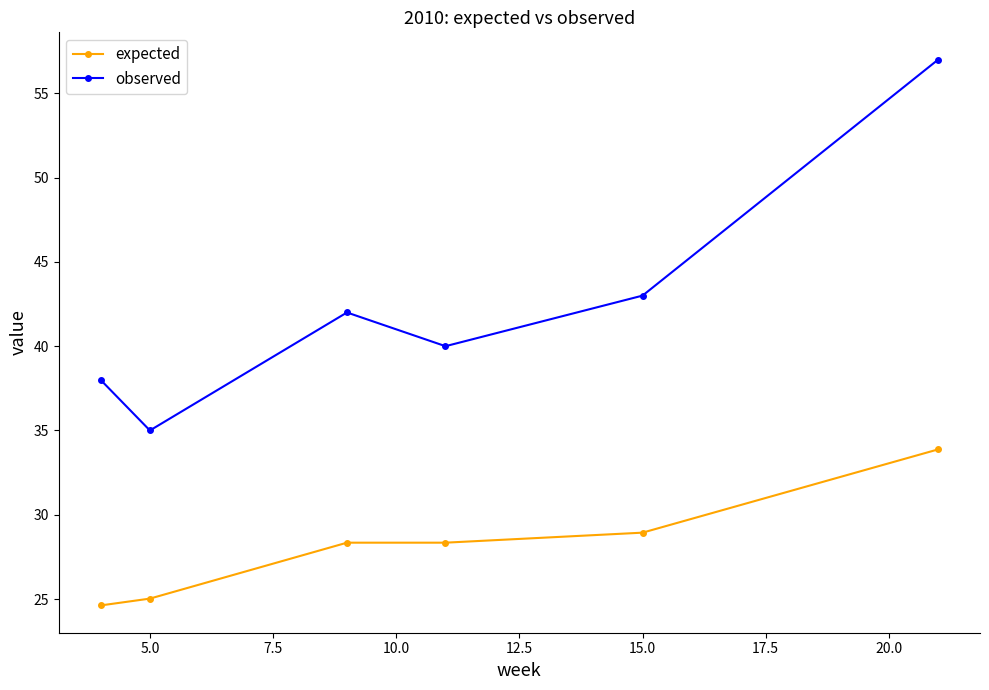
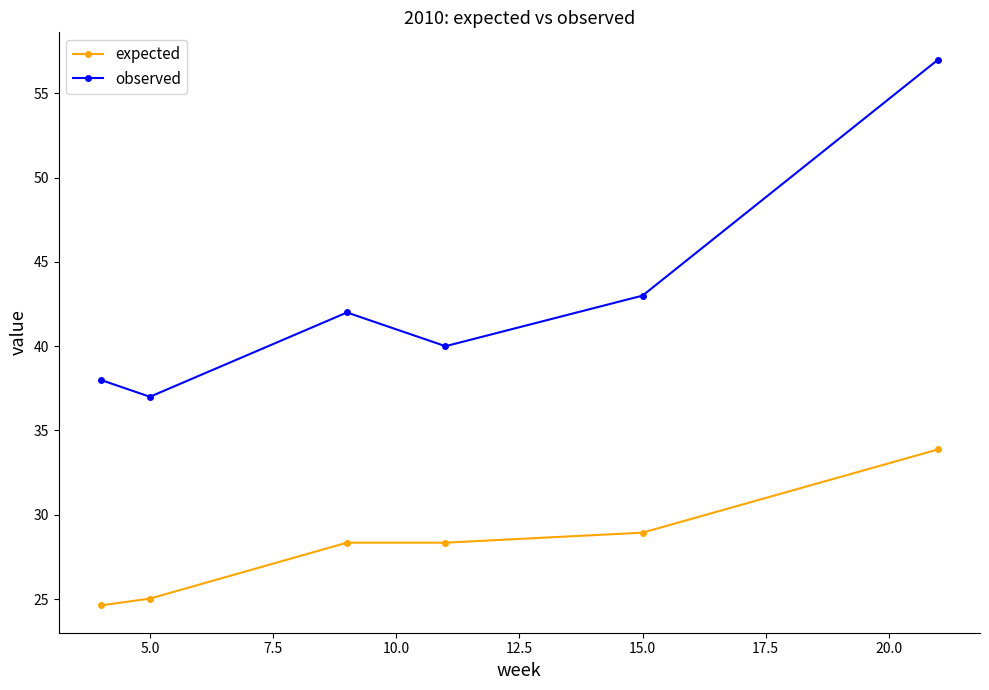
  {
    "expected": {
      "5.0": 25,
      "15.0": 29
    },
    "observed": {
-     "5.0": 35,
+     "5.0": 37,
      "15.0": 43
    }
  }
